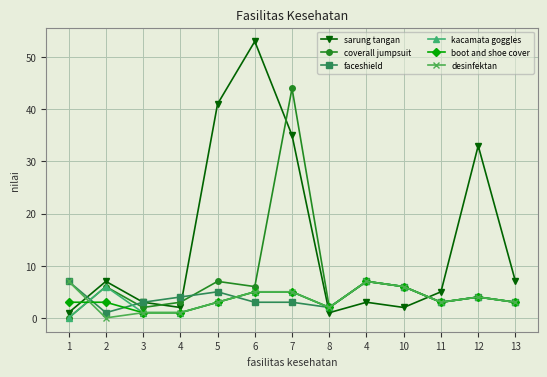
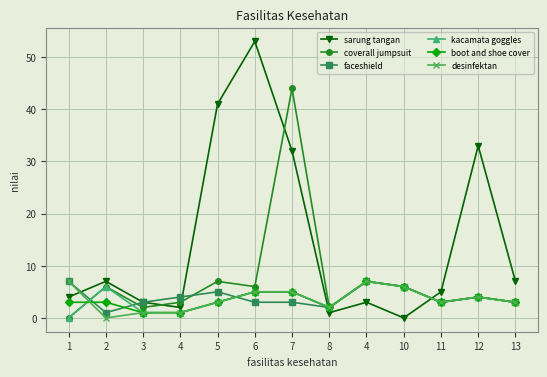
  {
    "sarung tangan": {
-     "1": 1,
+     "1": 4,
      "2": 7,
      "5": 41,
      "6": 53,
-     "7": 35,
+     "7": 32,
      "8": 1,
-     "10": 2,
+     "10": 0,
      "11": 5,
      "12": 33,
      "13": 7
    }
  }
